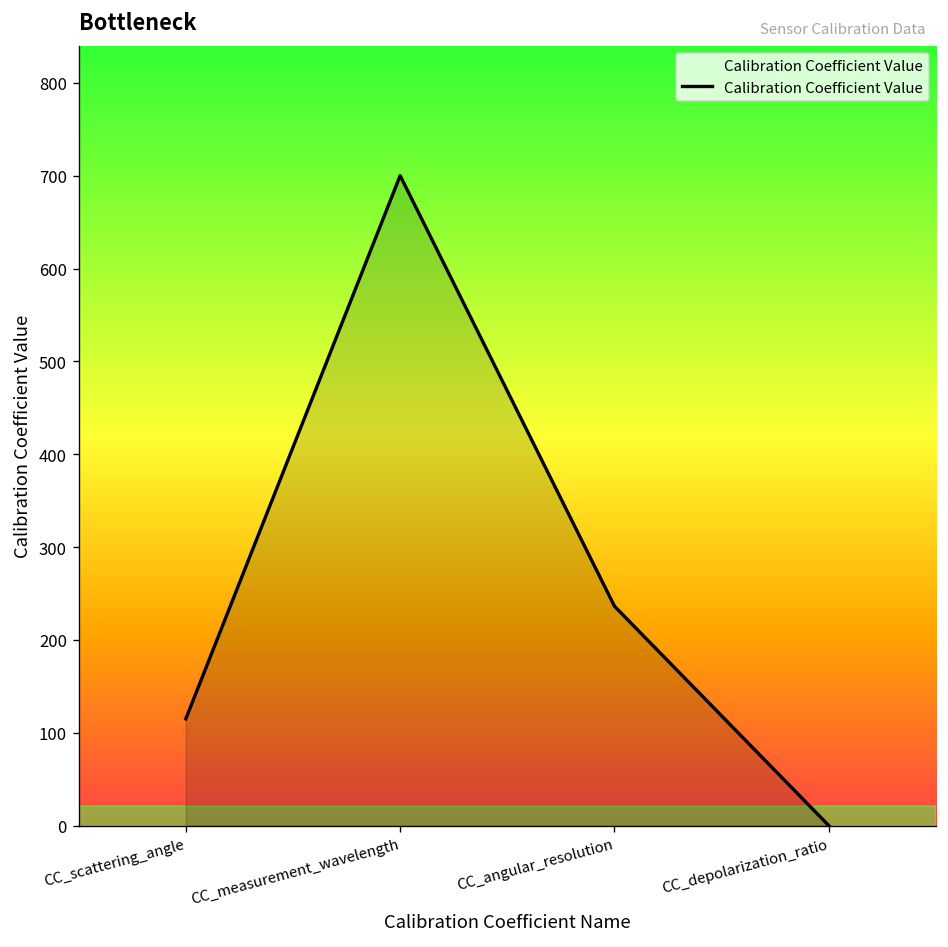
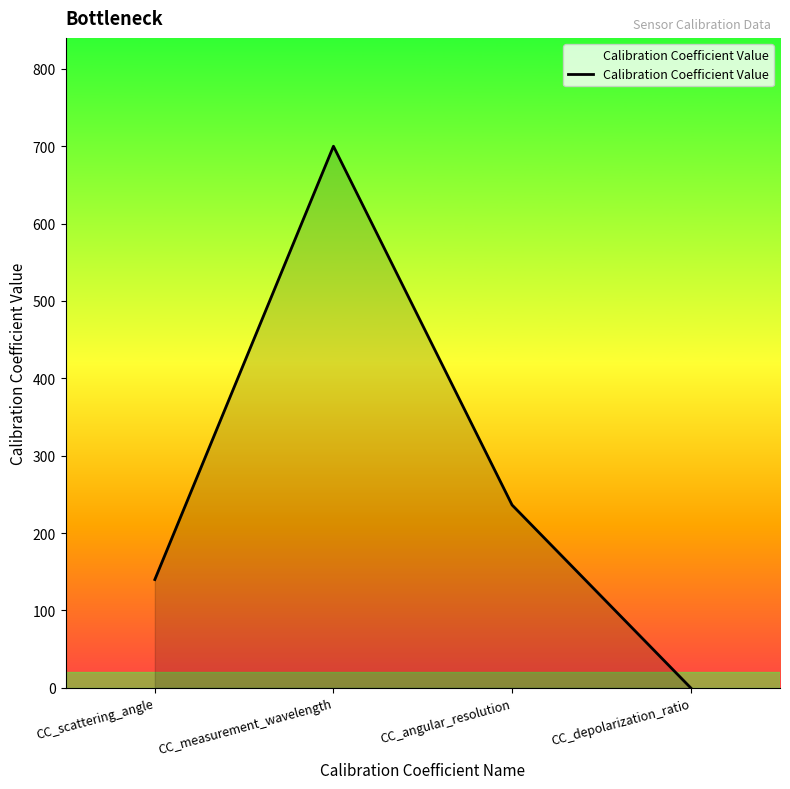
  {
-   "CC_scattering_angle": 120,
+   "CC_scattering_angle": 140,
    "CC_measurement_wavelength": 700,
    "CC_angular_resolution": 240
  }
